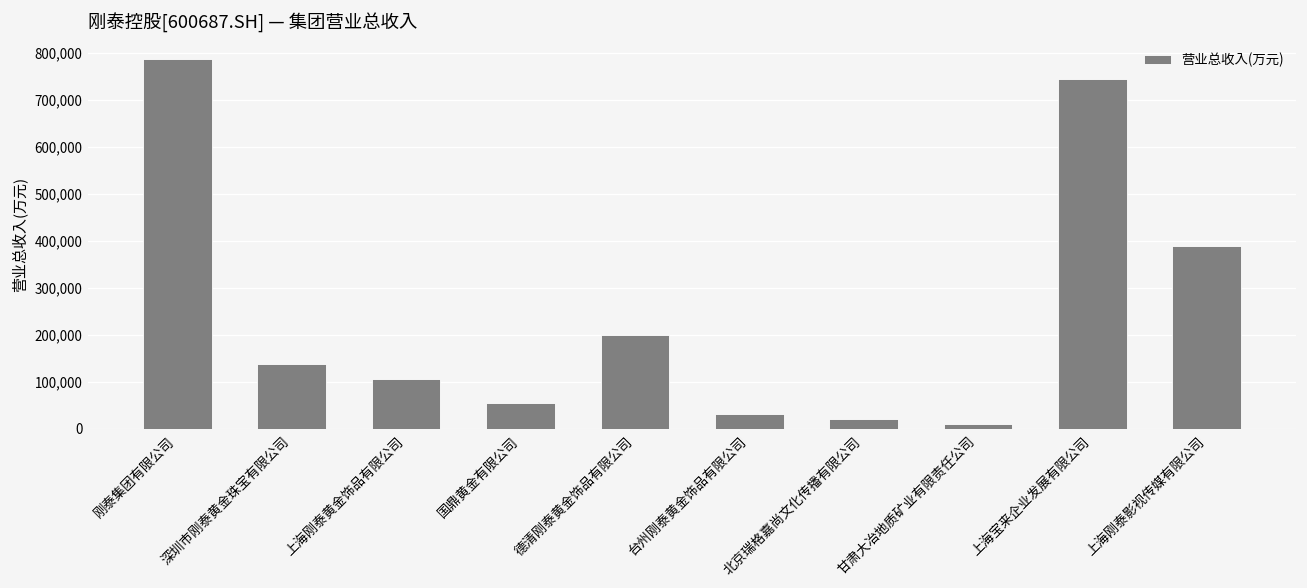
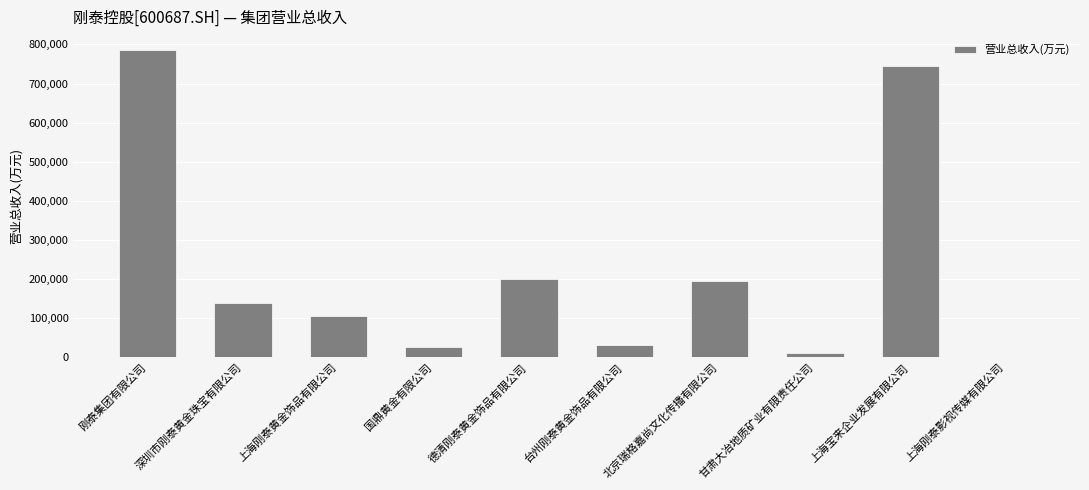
  {
    "刚泰集团有限公司": "790,000",
    "深圳市刚泰黄金珠宝有限公司": "140,000",
    "上海刚泰黄金饰品有限公司": "110,000",
-   "国鼎黄金有限公司": "60,000",
+   "国鼎黄金有限公司": "30,000",
    "德清刚泰黄金饰品有限公司": "200,000",
    "台州刚泰黄金饰品有限公司": "30,000",
-   "北京瑞格嘉尚文化传播有限公司": "20,000",
+   "北京瑞格嘉尚文化传播有限公司": "200,000",
    "甘肃大冶地质矿业有限责任公司": "10,000",
    "上海宝来企业发展有限公司": "750,000",
-   "上海刚泰影视传媒有限公司": "390,000"
+   "上海刚泰影视传媒有限公司": "0"
  }
